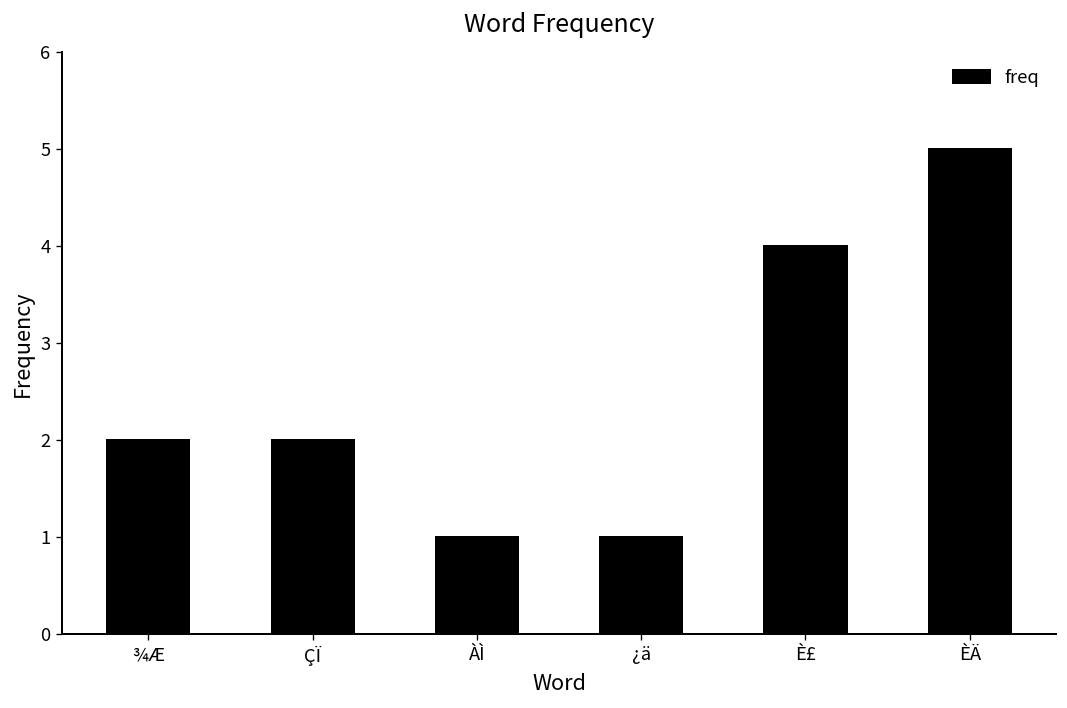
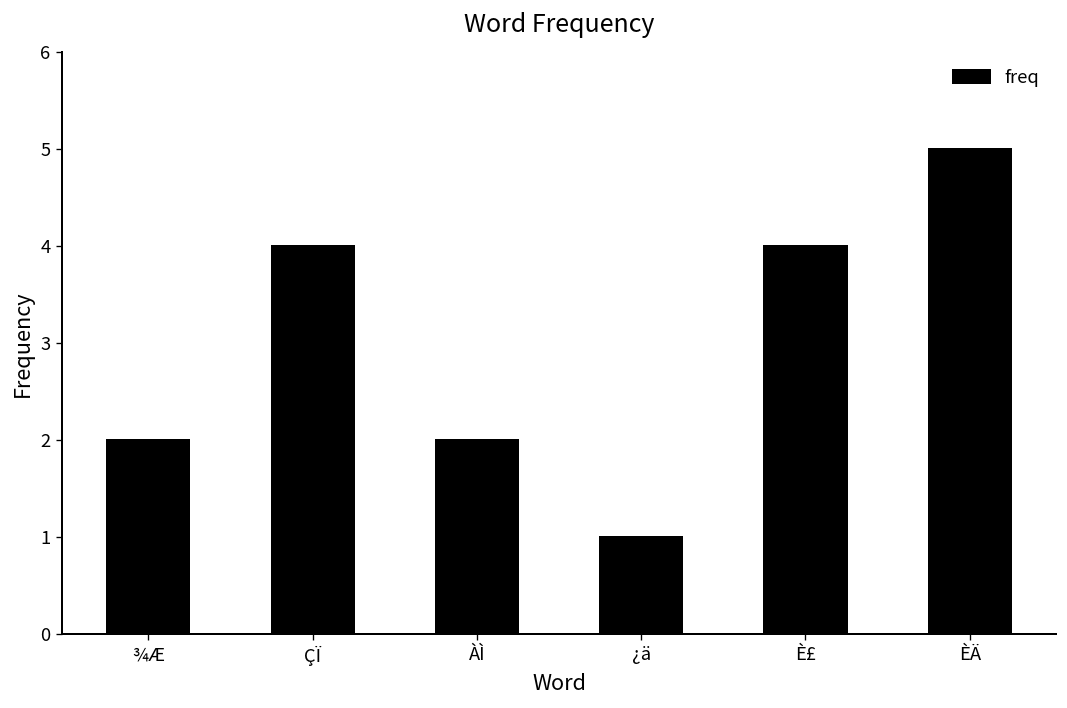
  {
    "¾Æ": 2,
-   "ÇÏ": 2,
-   "ÀÌ": 1,
+   "ÇÏ": 4,
+   "ÀÌ": 2,
    "¿ä": 1,
    "È£": 4,
    "ÈÄ": 5
  }
